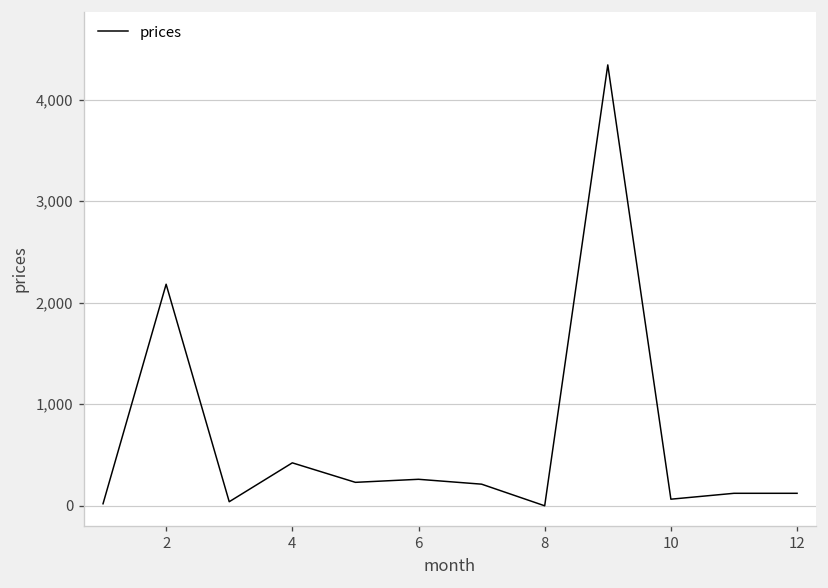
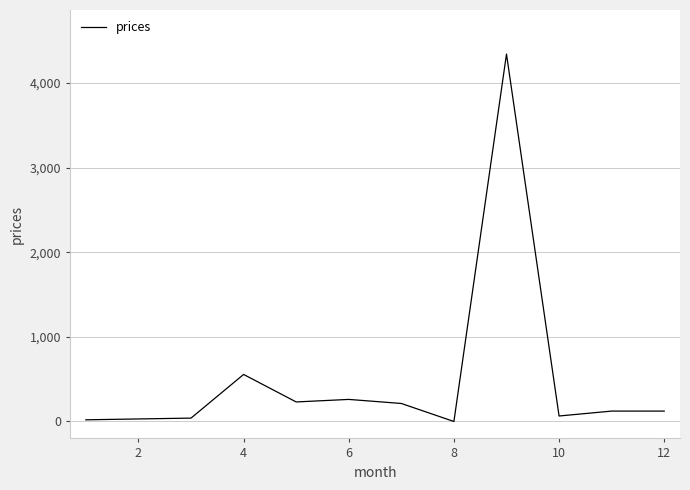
  {
-   "2": "2,200",
-   "4": "400",
+   "2": "0",
+   "4": "600",
    "6": "300",
    "8": "0",
    "10": "100",
    "12": "100"
  }
